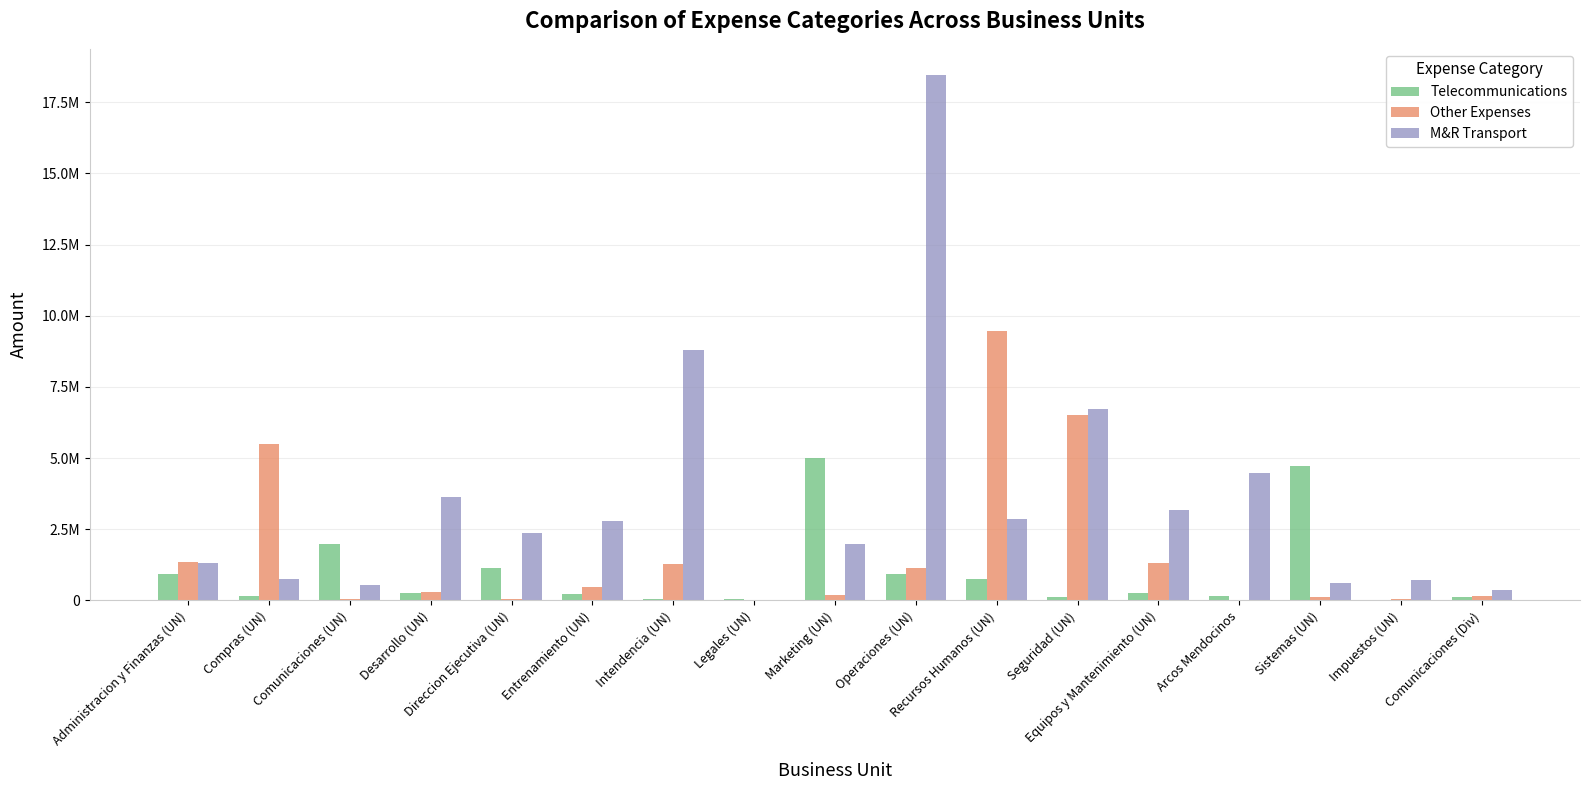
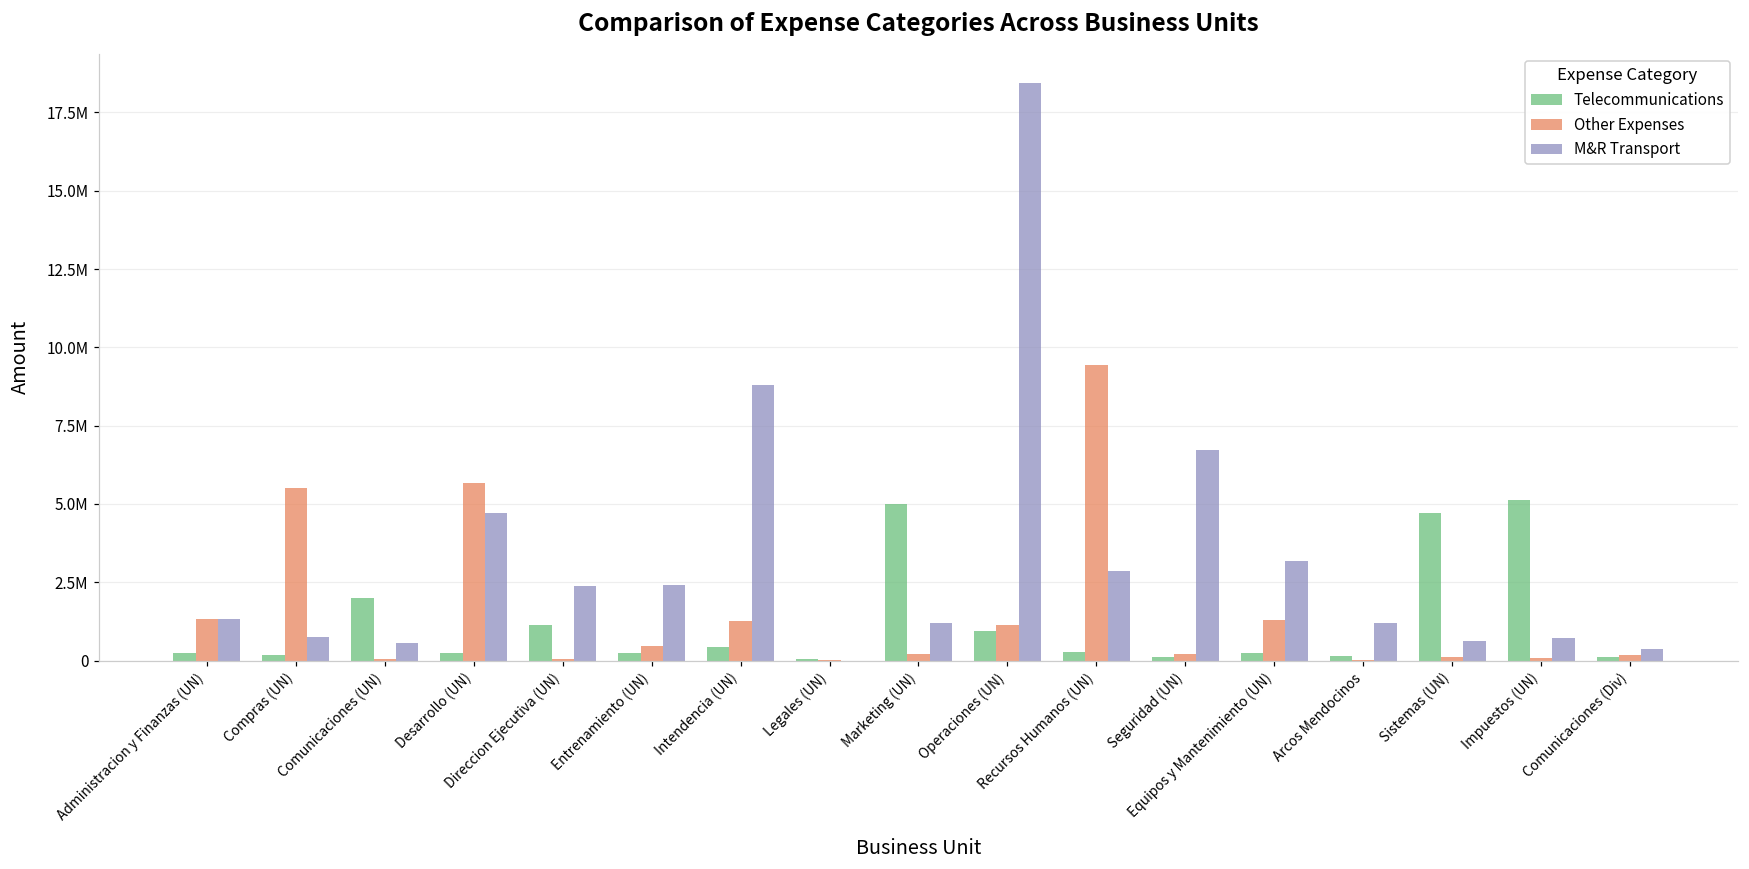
  {
    "Telecommunications": {
-     "Administracion y Finanzas (UN)": 900000,
+     "Administracion y Finanzas (UN)": 200000,
      "Compras (UN)": 200000,
      "Comunicaciones (UN)": 2000000,
      "Desarrollo (UN)": 300000,
      "Direccion Ejecutiva (UN)": 1100000,
      "Entrenamiento (UN)": 200000,
-     "Intendencia (UN)": 100000,
+     "Intendencia (UN)": 400000,
      "Marketing (UN)": 5000000,
      "Operaciones (UN)": 900000,
-     "Recursos Humanos (UN)": 800000,
+     "Recursos Humanos (UN)": 300000,
      "Seguridad (UN)": 100000,
      "Equipos y Mantenimiento (UN)": 300000,
      "Arcos Mendocinos": 200000,
      "Sistemas (UN)": 4700000,
-     "Impuestos (UN)": 0,
+     "Impuestos (UN)": 5100000,
      "Comunicaciones (Div)": 100000
    },
    "Other Expenses": {
      "Administracion y Finanzas (UN)": 1300000,
      "Compras (UN)": 5500000,
-     "Desarrollo (UN)": 300000,
+     "Desarrollo (UN)": 5700000,
      "Entrenamiento (UN)": 500000,
      "Intendencia (UN)": 1300000,
      "Marketing (UN)": 200000,
      "Operaciones (UN)": 1100000,
      "Recursos Humanos (UN)": 9400000,
-     "Seguridad (UN)": 6500000,
+     "Seguridad (UN)": 200000,
      "Equipos y Mantenimiento (UN)": 1300000,
      "Sistemas (UN)": 100000,
      "Comunicaciones (Div)": 200000
    },
    "M&R Transport": {
      "Administracion y Finanzas (UN)": 1300000,
      "Compras (UN)": 800000,
      "Comunicaciones (UN)": 500000,
-     "Desarrollo (UN)": 3600000,
+     "Desarrollo (UN)": 4700000,
      "Direccion Ejecutiva (UN)": 2400000,
-     "Entrenamiento (UN)": 2800000,
+     "Entrenamiento (UN)": 2400000,
      "Intendencia (UN)": 8800000,
      "Legales (UN)": 0,
-     "Marketing (UN)": 2000000,
+     "Marketing (UN)": 1200000,
      "Operaciones (UN)": 18500000,
      "Recursos Humanos (UN)": 2900000,
      "Seguridad (UN)": 6700000,
      "Equipos y Mantenimiento (UN)": 3200000,
-     "Arcos Mendocinos": 4500000,
+     "Arcos Mendocinos": 1200000,
      "Sistemas (UN)": 600000,
      "Impuestos (UN)": 700000,
      "Comunicaciones (Div)": 400000
    }
  }
